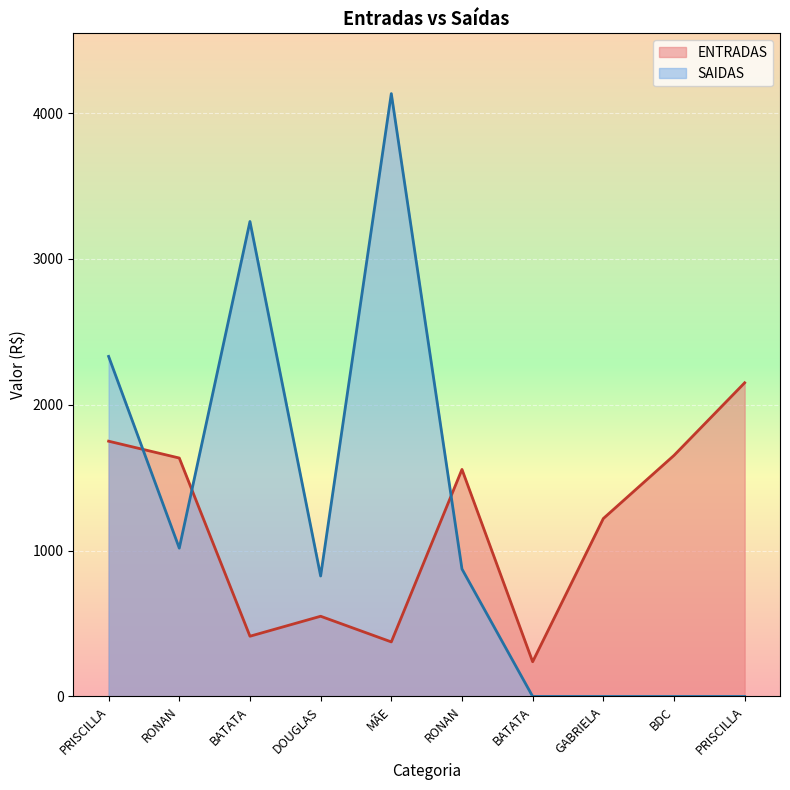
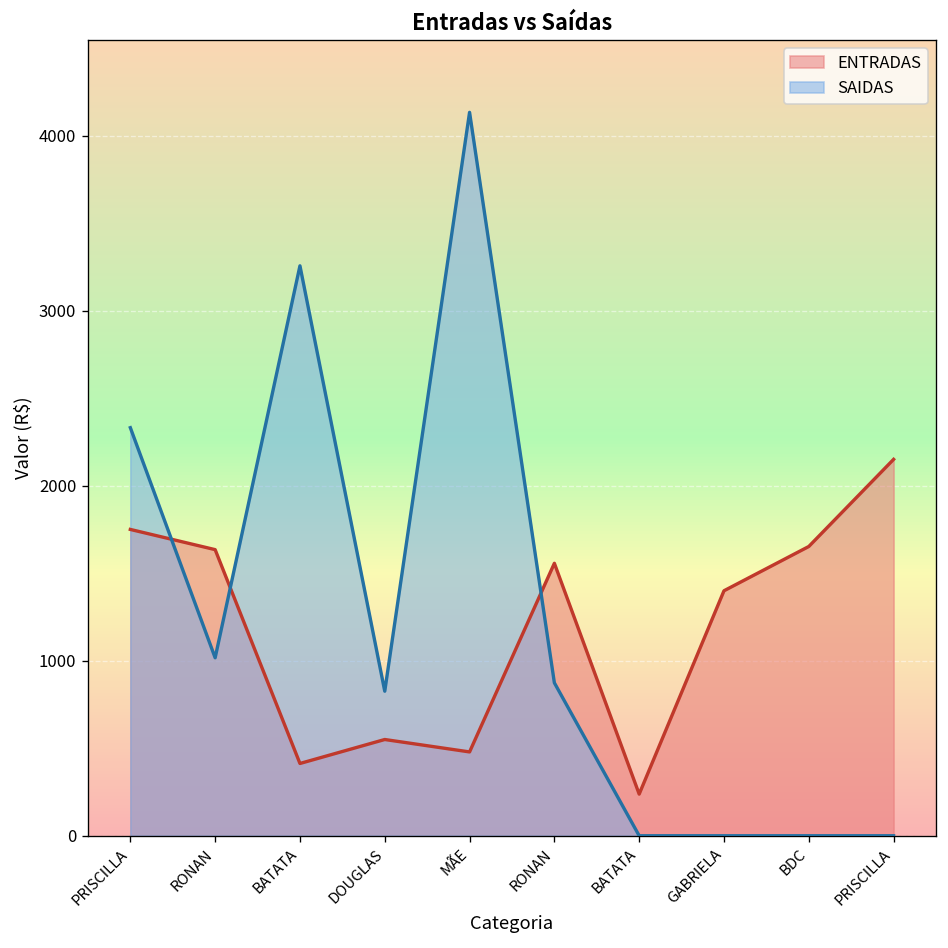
  {
    "ENTRADAS": {
      "DOUGLAS": 550,
-     "MÃE": 370,
-     "GABRIELA": 1220,
+     "MÃE": 480,
+     "GABRIELA": 1400,
      "BDC": 1650
    },
    "SAIDAS": {
      "DOUGLAS": 830,
      "MÃE": 4130,
      "GABRIELA": 0,
      "BDC": 0
    }
  }
